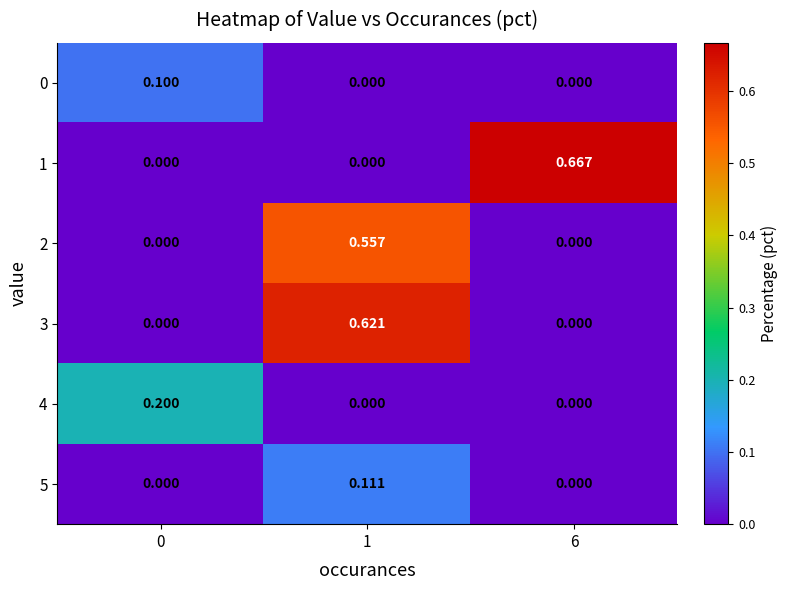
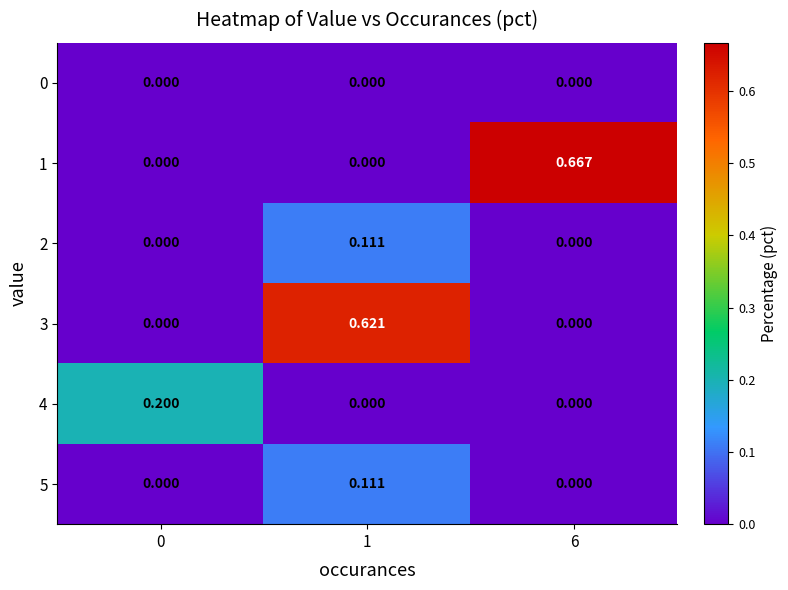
  {
    "0": {
-     "0": 0.100,
+     "0": 0.000,
      "1": 0.000,
      "6": 0.000
    },
    "1": {
      "0": 0.000,
      "1": 0.000,
      "6": 0.667
    },
    "2": {
      "0": 0.000,
-     "1": 0.557,
+     "1": 0.111,
      "6": 0.000
    },
    "3": {
      "0": 0.000,
      "1": 0.621,
      "6": 0.000
    },
    "4": {
      "0": 0.200,
      "1": 0.000,
      "6": 0.000
    },
    "5": {
      "0": 0.000,
      "1": 0.111,
      "6": 0.000
    }
  }
